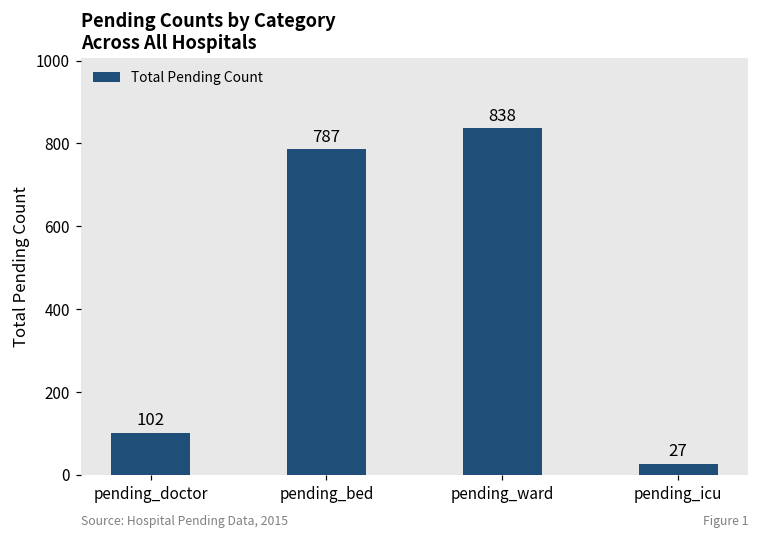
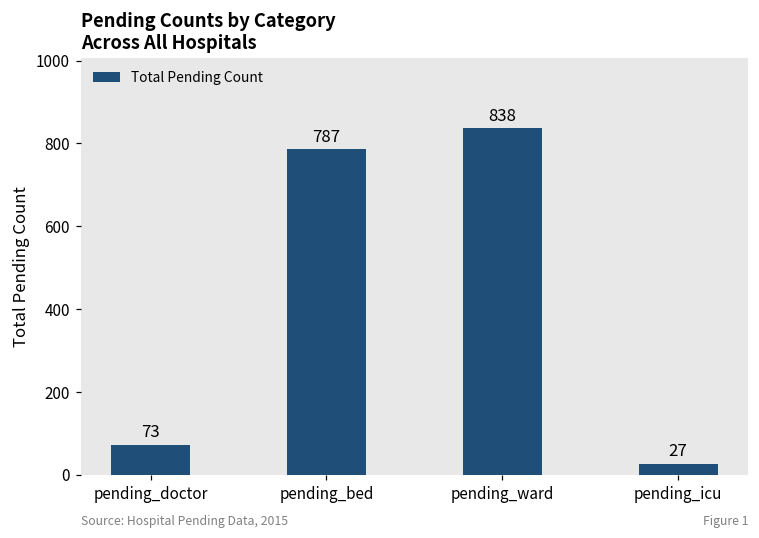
  {
-   "pending_doctor": 102,
+   "pending_doctor": 73,
    "pending_bed": 787,
    "pending_ward": 838,
    "pending_icu": 27
  }
